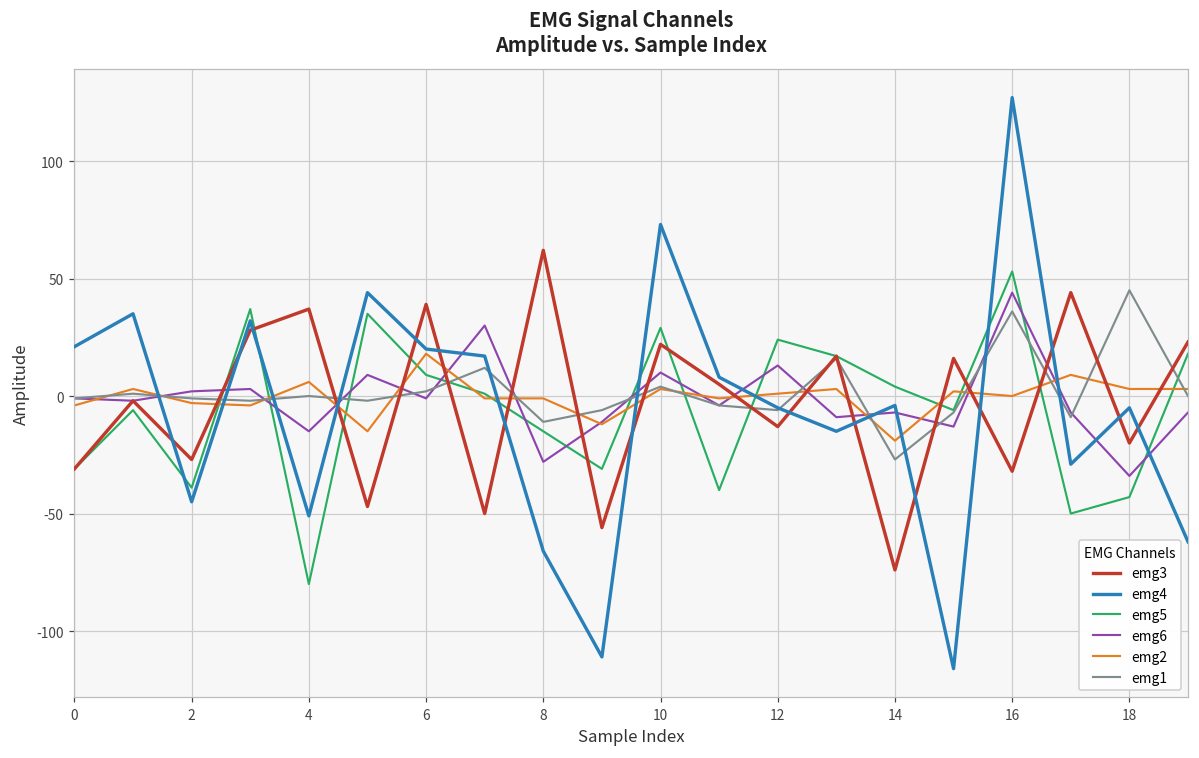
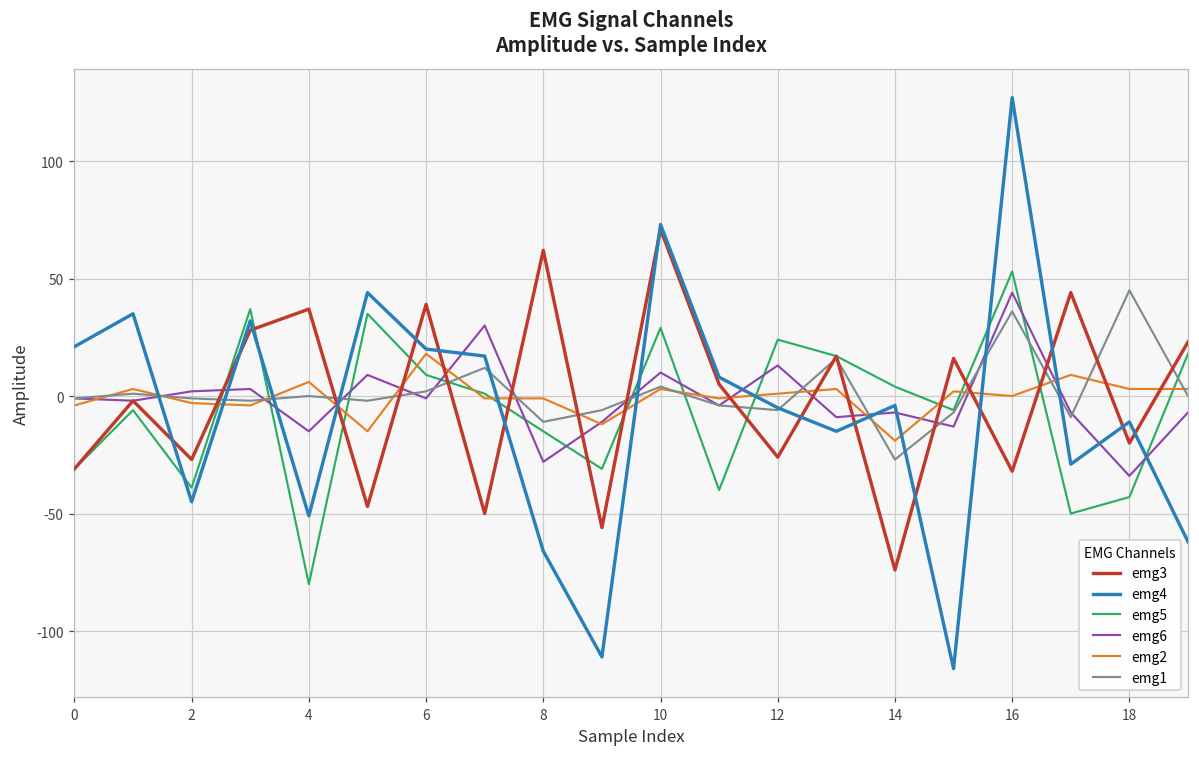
  {
    "emg3": {
      "2": -27,
      "4": 37,
      "6": 39,
      "8": 62,
-     "10": 22,
-     "12": -13,
+     "10": 71,
+     "12": -26,
      "14": -74,
      "16": -32,
      "18": -20
    },
    "emg4": {
      "0": 21,
      "2": -45,
      "4": -51,
      "6": 20,
      "8": -66,
      "10": 73,
      "14": -4,
      "16": 127,
-     "18": -5
+     "18": -11
    },
    "emg5": {
      "2": -39,
      "4": -80,
      "6": 9,
      "8": -15,
      "10": 29,
      "12": 24,
      "14": 4,
      "16": 53,
      "18": -43
    },
    "emg6": {
      "2": 2,
      "4": -15,
      "6": -1,
      "8": -28,
      "10": 10,
      "12": 13,
      "14": -7,
      "16": 44,
      "18": -34
    },
    "emg2": {
      "0": -4,
      "2": -3,
      "4": 6,
      "6": 18,
      "8": -1,
      "12": 1,
      "14": -19,
      "16": 0,
      "18": 3
    },
    "emg1": {
      "2": -1,
      "4": 0,
      "6": 2,
      "8": -11,
      "14": -27,
      "16": 36,
      "18": 45
    }
  }
